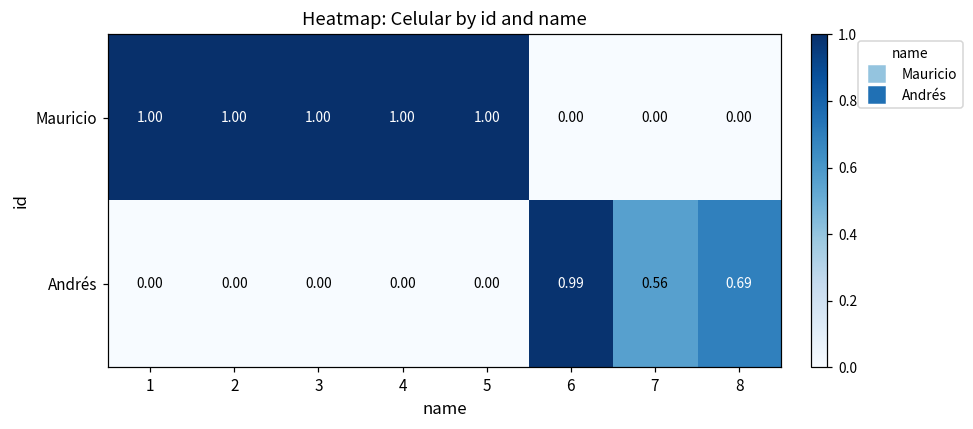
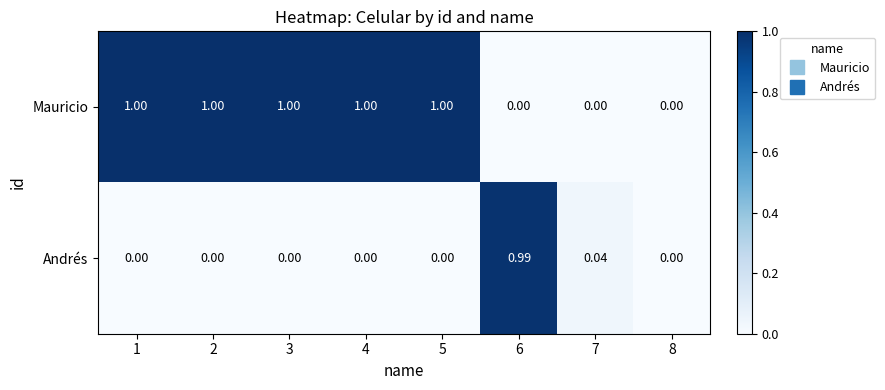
  {
    "Mauricio": {
      "1": 1.00,
      "2": 1.00,
      "3": 1.00,
      "4": 1.00,
      "5": 1.00,
      "6": 0.00,
      "7": 0.00,
      "8": 0.00
    },
    "Andrés": {
      "1": 0.00,
      "2": 0.00,
      "3": 0.00,
      "4": 0.00,
      "5": 0.00,
      "6": 0.99,
-     "7": 0.56,
-     "8": 0.69
+     "7": 0.04,
+     "8": 0.00
    }
  }
